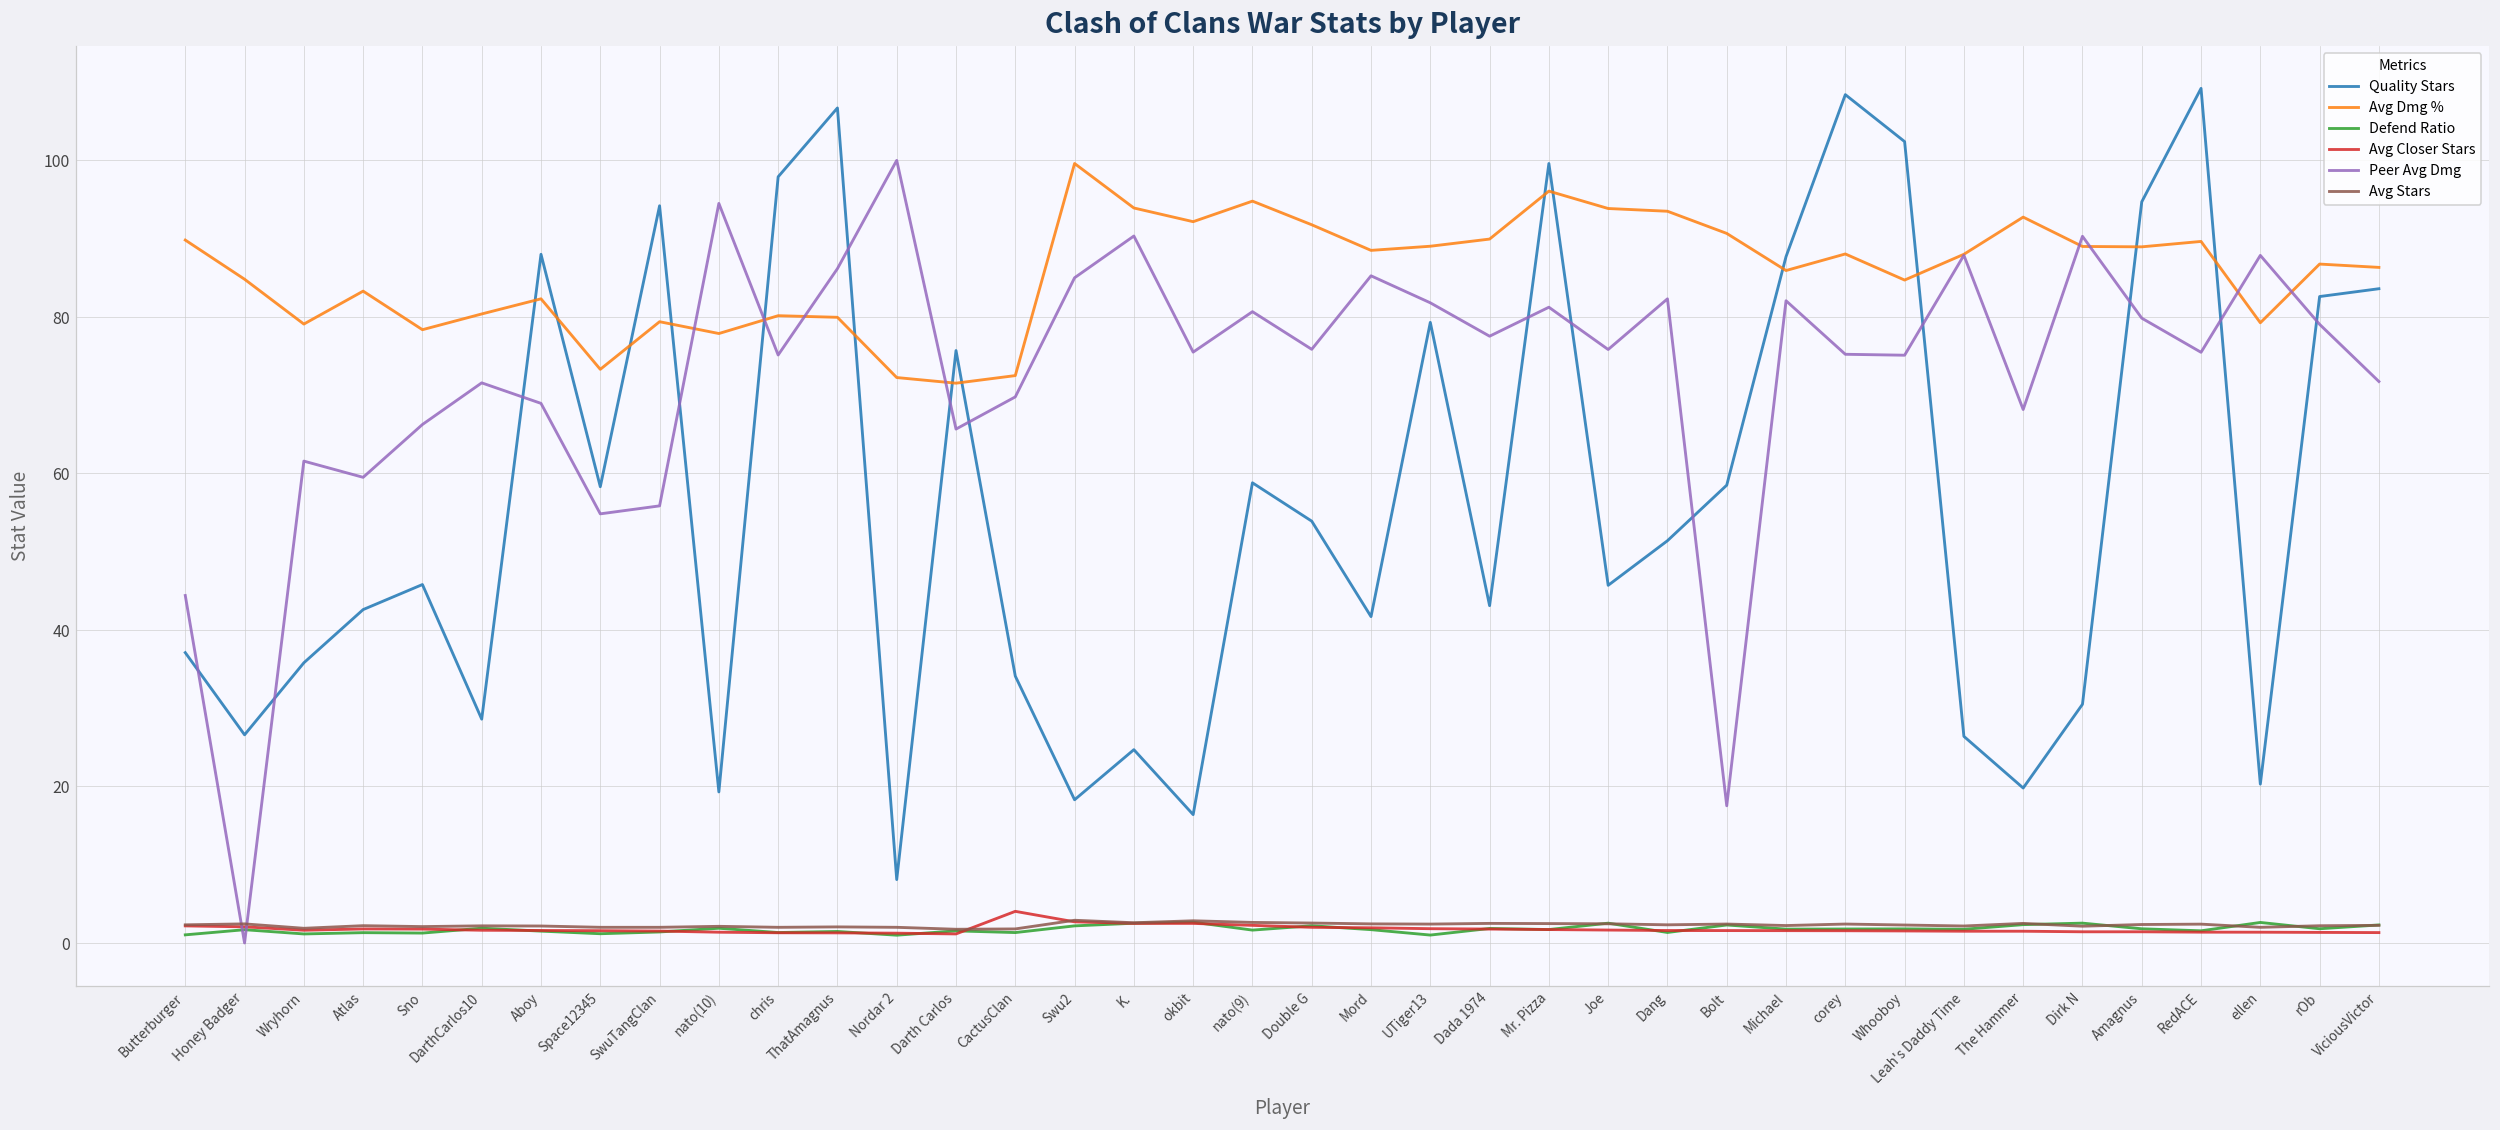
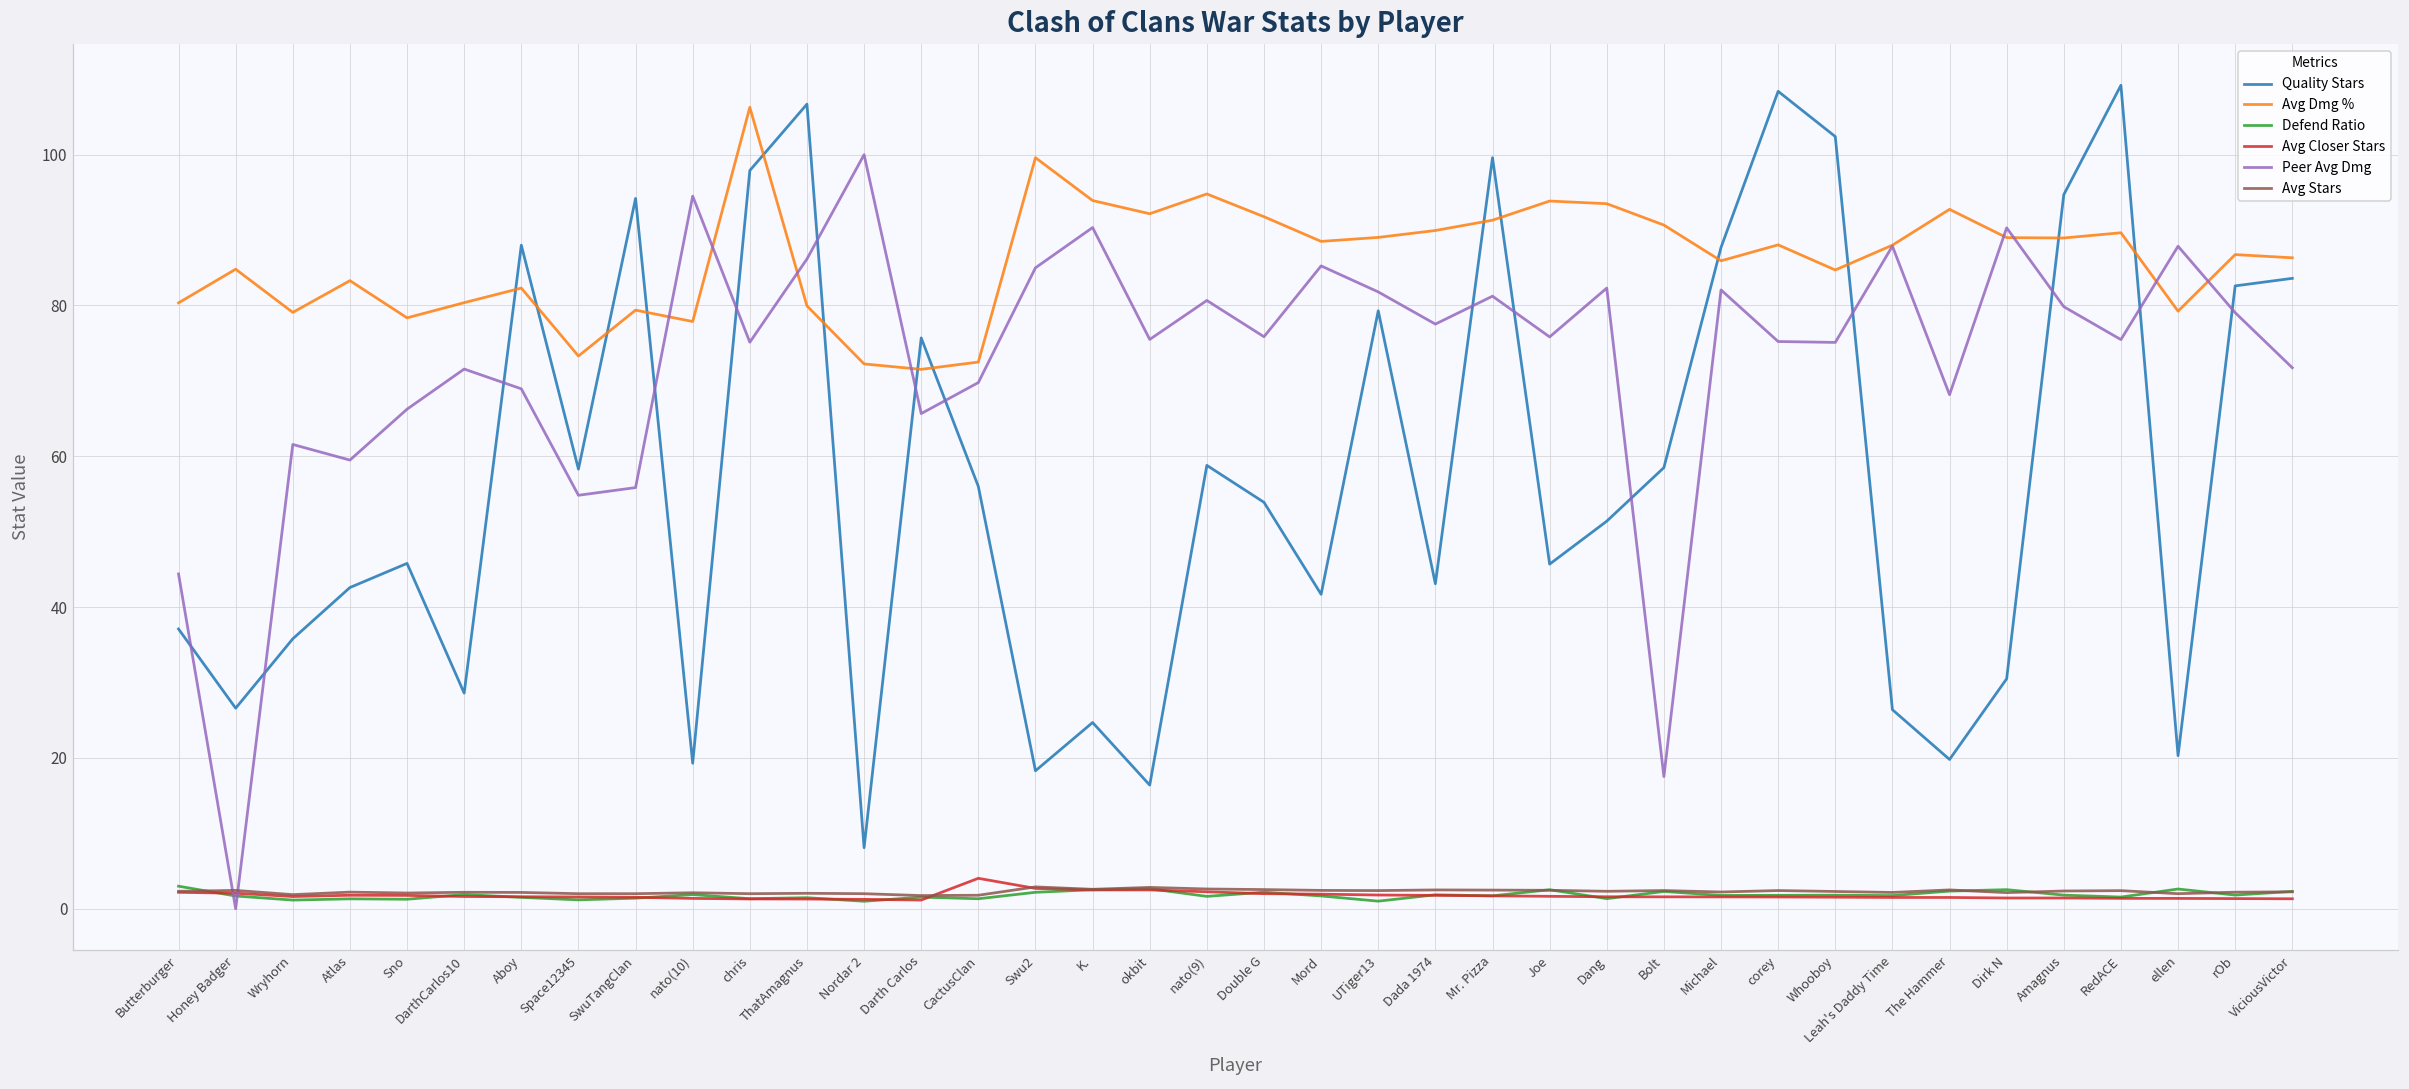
  {
    "Quality Stars": {
      "Butterburger": 37,
      "Honey Badger": 27,
      "Wryhorn": 36,
      "Atlas": 43,
      "Sno": 46,
      "DarthCarlos10": 29,
      "Aboy": 88,
      "Space12345": 58,
      "SwuTangClan": 94,
      "nato(10)": 19,
      "chris": 98,
      "ThatAmagnus": 107,
      "Nordar 2": 8,
      "Darth Carlos": 76,
-     "CactusClan": 34,
+     "CactusClan": 56,
      "Swu2": 18,
      "K.": 25,
      "okbit": 16,
      "nato(9)": 59,
      "Double G": 54,
      "Mord": 42,
      "UTiger13": 79,
      "Dada 1974": 43,
      "Mr. Pizza": 100,
      "Joe": 46,
      "Dang": 51,
      "Bolt": 59,
      "Michael": 88,
      "corey": 108,
      "Whooboy": 102,
      "Leah's Daddy Time": 26,
      "The Hammer": 20,
      "Dirk N": 31,
      "Amagnus": 95,
      "RedACE": 109,
      "ellen": 20,
      "rOb": 83,
      "ViciousVictor": 84
    },
    "Avg Dmg %": {
-     "Butterburger": 90,
+     "Butterburger": 80,
      "Honey Badger": 85,
      "Wryhorn": 79,
      "Atlas": 83,
      "Sno": 78,
      "DarthCarlos10": 80,
      "Aboy": 82,
      "Space12345": 73,
      "SwuTangClan": 79,
      "nato(10)": 78,
-     "chris": 80,
+     "chris": 106,
      "ThatAmagnus": 80,
      "Nordar 2": 72,
      "Darth Carlos": 72,
      "CactusClan": 73,
      "Swu2": 100,
      "K.": 94,
      "okbit": 92,
      "nato(9)": 95,
      "Double G": 92,
      "Mord": 89,
      "UTiger13": 89,
      "Dada 1974": 90,
-     "Mr. Pizza": 96,
+     "Mr. Pizza": 91,
      "Joe": 94,
      "Dang": 94,
      "Bolt": 91,
      "Michael": 86,
      "corey": 88,
      "Whooboy": 85,
      "The Hammer": 93,
      "Dirk N": 89,
      "Amagnus": 89,
      "RedACE": 90,
      "ellen": 79,
      "rOb": 87,
      "ViciousVictor": 86
    },
    "Defend Ratio": {
-     "Butterburger": 1,
+     "Butterburger": 3,
      "Wryhorn": 1,
      "Atlas": 1,
      "Sno": 1,
      "Space12345": 1,
      "CactusClan": 1,
      "Swu2": 2,
      "nato(9)": 2,
      "UTiger13": 1,
      "Dirk N": 3,
      "Amagnus": 2,
      "ellen": 3,
      "rOb": 2
    },
    "Avg Closer Stars": {
      "Atlas": 2,
      "Space12345": 2,
      "nato(10)": 1,
      "Darth Carlos": 1,
      "CactusClan": 4,
      "UTiger13": 2,
      "Joe": 2,
      "Bolt": 2,
      "The Hammer": 2,
      "Dirk N": 1,
      "Amagnus": 1,
      "ellen": 1,
      "rOb": 1,
      "ViciousVictor": 1
    },
    "Peer Avg Dmg": {
      "Butterburger": 44,
      "Honey Badger": 0,
      "Wryhorn": 62,
      "Atlas": 60,
      "Sno": 66,
      "DarthCarlos10": 72,
      "Aboy": 69,
      "Space12345": 55,
      "SwuTangClan": 56,
      "nato(10)": 95,
      "chris": 75,
      "ThatAmagnus": 86,
      "Nordar 2": 100,
      "Darth Carlos": 66,
      "CactusClan": 70,
      "Swu2": 85,
      "K.": 90,
      "okbit": 76,
      "nato(9)": 81,
      "Double G": 76,
      "Mord": 85,
      "UTiger13": 82,
      "Dada 1974": 78,
      "Mr. Pizza": 81,
      "Joe": 76,
      "Dang": 82,
      "Bolt": 18,
      "Michael": 82,
      "corey": 75,
      "Whooboy": 75,
      "The Hammer": 68,
      "Dirk N": 90,
      "Amagnus": 80,
      "RedACE": 75,
      "ellen": 88,
      "rOb": 79,
      "ViciousVictor": 72
    },
    "Avg Stars": {
      "Honey Badger": 2,
      "Atlas": 2,
      "Aboy": 2,
      "Space12345": 2,
      "SwuTangClan": 2,
      "chris": 2,
      "ThatAmagnus": 2,
      "Nordar 2": 2,
      "CactusClan": 2,
      "Mord": 2,
      "UTiger13": 2,
      "Dada 1974": 3,
      "Mr. Pizza": 2,
      "Dang": 2,
      "Michael": 2,
      "corey": 2,
      "Whooboy": 2,
      "Leah's Daddy Time": 2,
      "Dirk N": 2,
      "Amagnus": 2,
      "RedACE": 2,
      "ellen": 2,
      "rOb": 2
    }
  }
